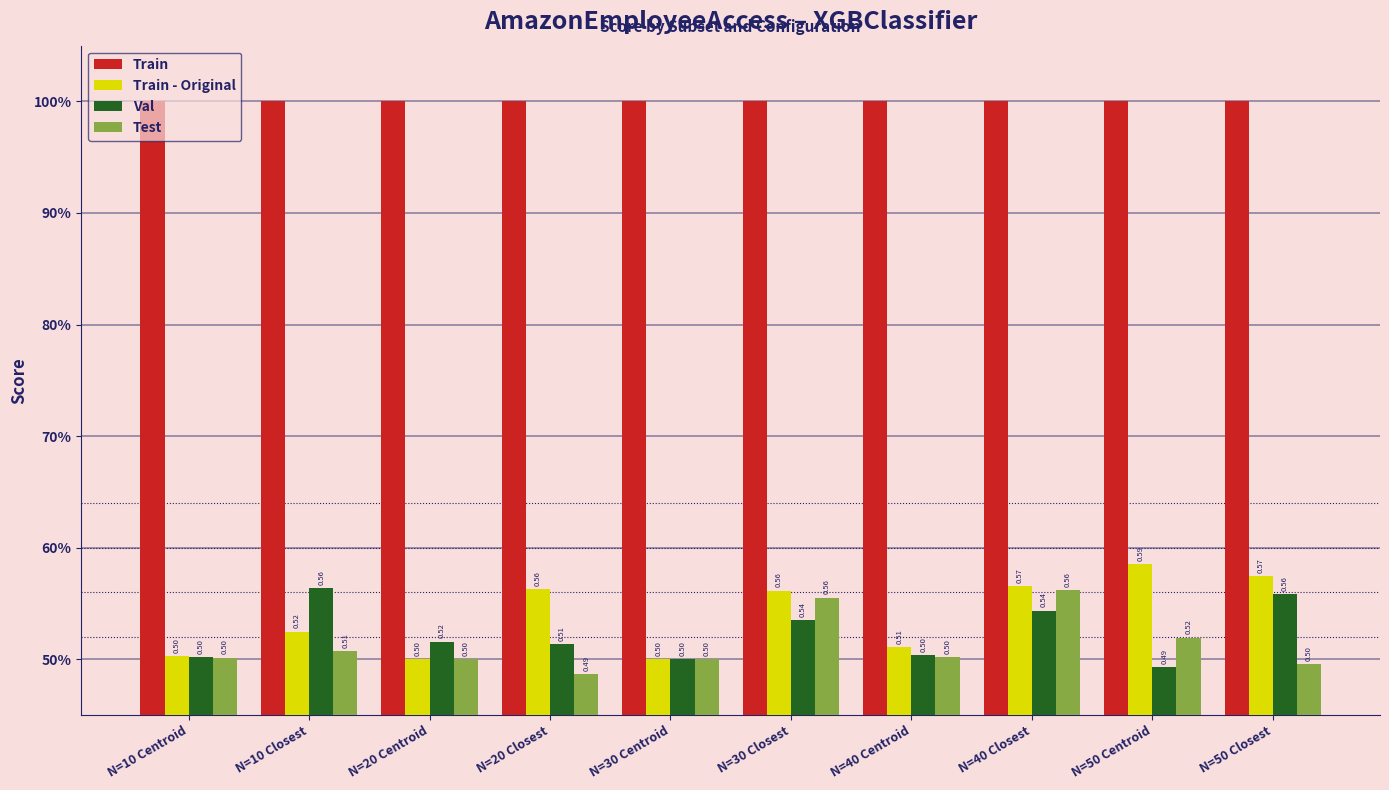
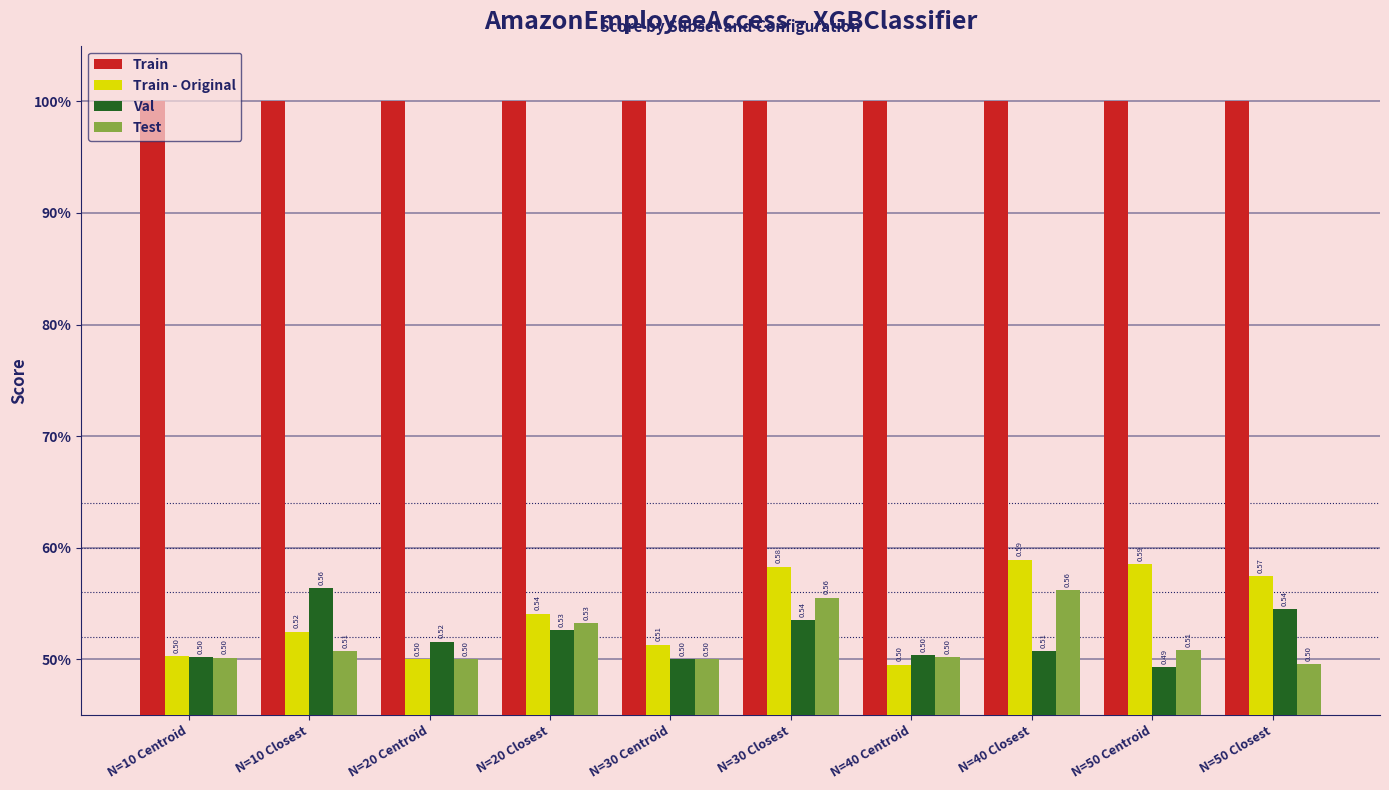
  {
    "Train": {
      "N=10 Closest": "100.0%",
      "N=20 Centroid": "100.0%",
      "N=20 Closest": "100.0%",
      "N=30 Centroid": "100.0%",
      "N=30 Closest": "100.0%",
      "N=40 Centroid": "100.0%",
      "N=40 Closest": "100.0%",
      "N=50 Centroid": "100.0%",
      "N=50 Closest": "100.0%"
    },
    "Train - Original": {
      "N=10 Centroid": "0.50",
      "N=10 Closest": "0.52",
      "N=20 Centroid": "0.50",
-     "N=20 Closest": "0.56",
-     "N=30 Centroid": "0.50",
-     "N=30 Closest": "0.56",
-     "N=40 Centroid": "0.51",
-     "N=40 Closest": "0.57",
+     "N=20 Closest": "0.54",
+     "N=30 Centroid": "0.51",
+     "N=30 Closest": "0.58",
+     "N=40 Centroid": "0.50",
+     "N=40 Closest": "0.59",
      "N=50 Centroid": "0.59",
      "N=50 Closest": "0.57"
    },
    "Val": {
      "N=10 Centroid": "0.50",
      "N=10 Closest": "0.56",
      "N=20 Centroid": "0.52",
-     "N=20 Closest": "0.51",
+     "N=20 Closest": "0.53",
      "N=30 Centroid": "0.50",
      "N=30 Closest": "0.54",
      "N=40 Centroid": "0.50",
-     "N=40 Closest": "0.54",
+     "N=40 Closest": "0.51",
      "N=50 Centroid": "0.49",
-     "N=50 Closest": "0.56"
+     "N=50 Closest": "0.54"
    },
    "Test": {
      "N=10 Centroid": "0.50",
      "N=10 Closest": "0.51",
      "N=20 Centroid": "0.50",
-     "N=20 Closest": "0.49",
+     "N=20 Closest": "0.53",
      "N=30 Centroid": "0.50",
      "N=30 Closest": "0.56",
      "N=40 Centroid": "0.50",
      "N=40 Closest": "0.56",
-     "N=50 Centroid": "0.52",
+     "N=50 Centroid": "0.51",
      "N=50 Closest": "0.50"
    }
  }
